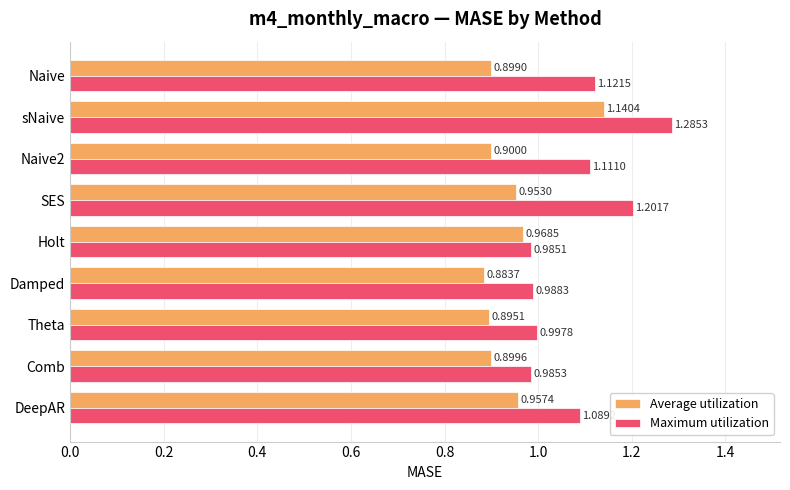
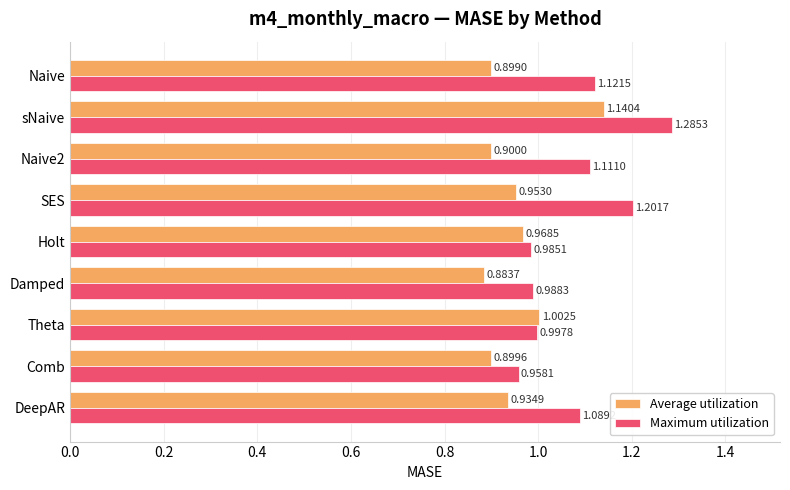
  {
    "Average utilization": {
      "Naive": 0.8990,
      "sNaive": 1.1404,
      "Naive2": 0.9000,
      "SES": 0.9530,
      "Holt": 0.9685,
      "Damped": 0.8837,
-     "Theta": 0.8951,
+     "Theta": 1.0025,
      "Comb": 0.8996,
-     "DeepAR": 0.9574
+     "DeepAR": 0.9349
    },
    "Maximum utilization": {
      "Naive": 1.1215,
      "sNaive": 1.2853,
      "Naive2": 1.1110,
      "SES": 1.2017,
      "Holt": 0.9851,
      "Damped": 0.9883,
      "Theta": 0.9978,
-     "Comb": 0.9853
+     "Comb": 0.9581
    }
  }
